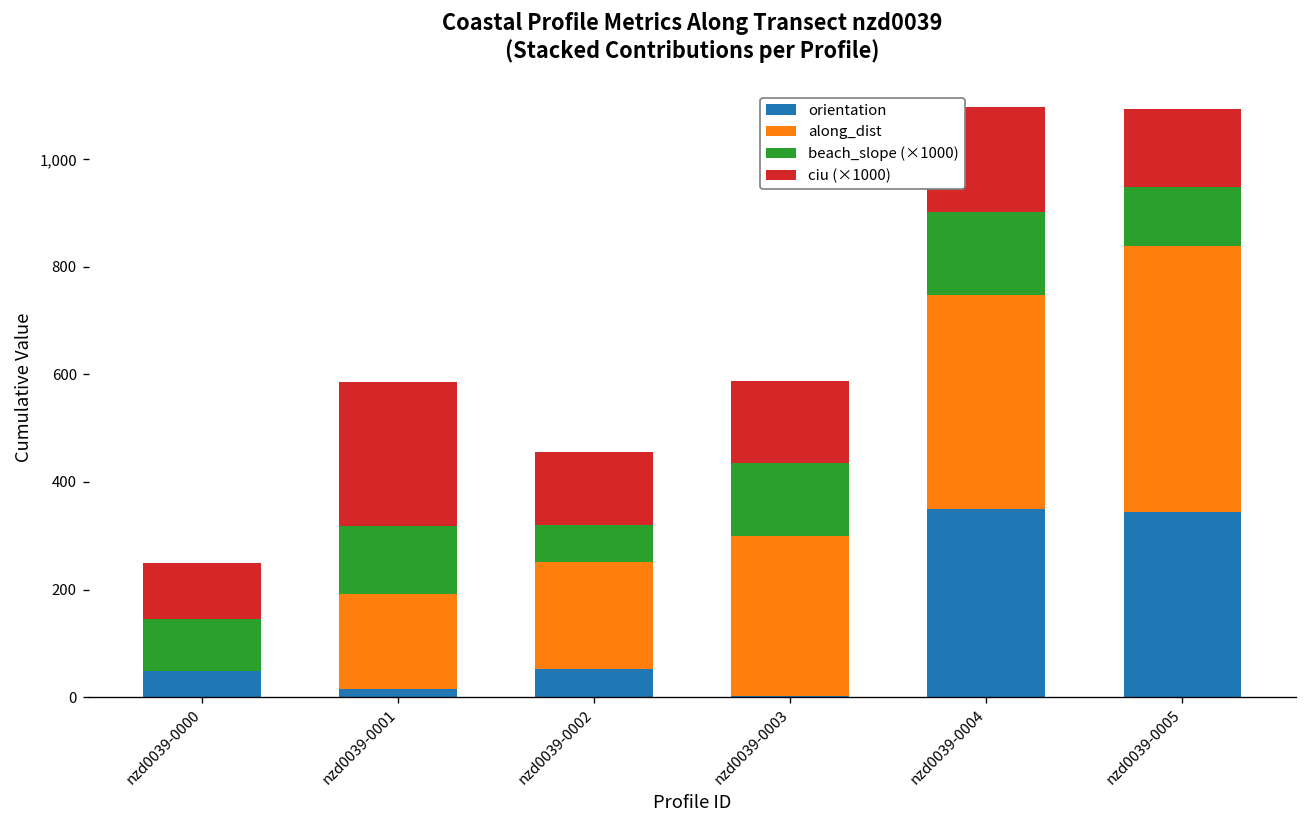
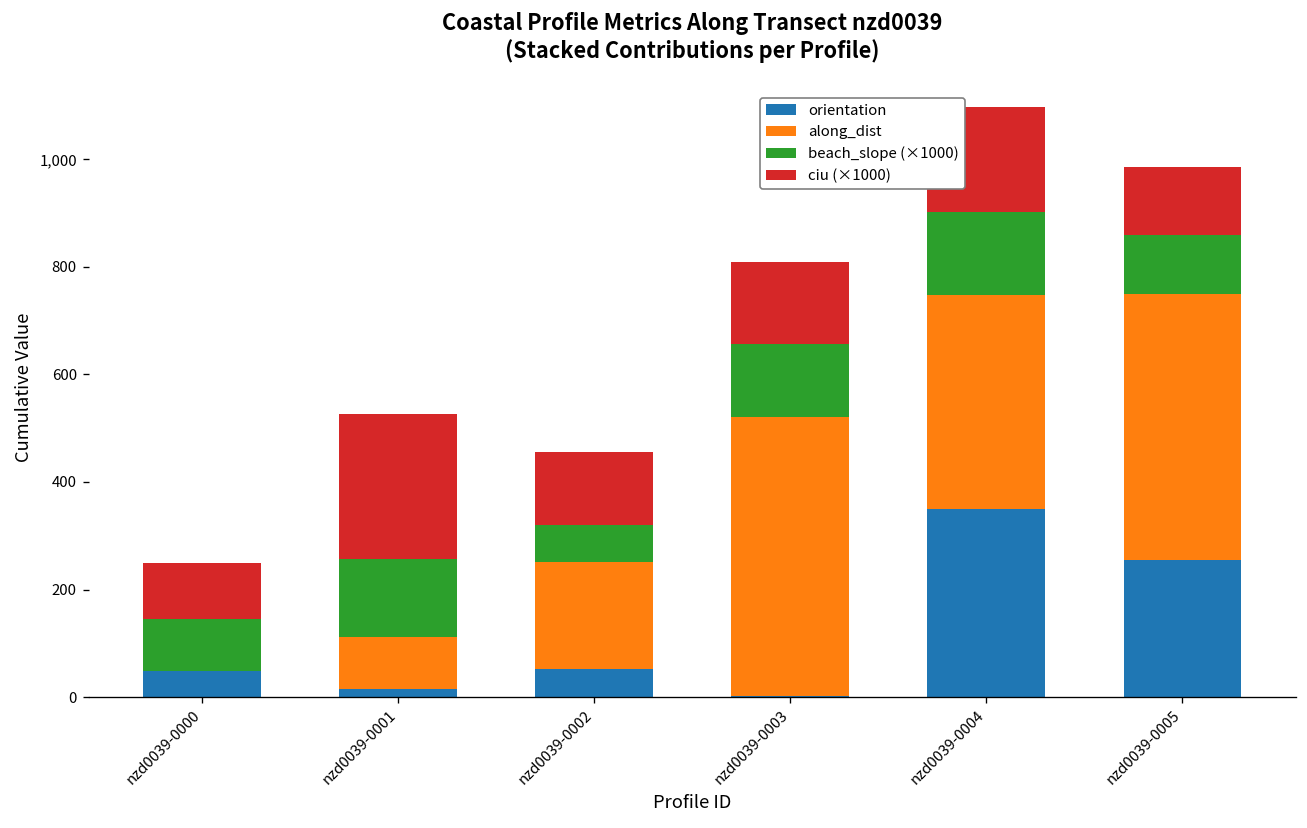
  {
    "orientation": {
      "nzd0039-0000": 50,
      "nzd0039-0001": 10,
      "nzd0039-0002": 50,
      "nzd0039-0004": 350,
-     "nzd0039-0005": 340
+     "nzd0039-0005": 250
    },
    "along_dist": {
      "nzd0039-0000": 0,
-     "nzd0039-0001": 180,
+     "nzd0039-0001": 100,
      "nzd0039-0002": 200,
-     "nzd0039-0003": 300,
+     "nzd0039-0003": 520,
      "nzd0039-0004": 400,
      "nzd0039-0005": 490
    },
    "beach_slope (×1000)": {
      "nzd0039-0000": 100,
-     "nzd0039-0001": 130,
+     "nzd0039-0001": 150,
      "nzd0039-0002": 70,
      "nzd0039-0003": 140,
      "nzd0039-0004": 160,
      "nzd0039-0005": 110
    },
    "ciu (×1000)": {
      "nzd0039-0000": 100,
      "nzd0039-0001": 270,
      "nzd0039-0002": 140,
      "nzd0039-0003": 150,
      "nzd0039-0004": 190,
-     "nzd0039-0005": 140
+     "nzd0039-0005": 130
    }
  }
